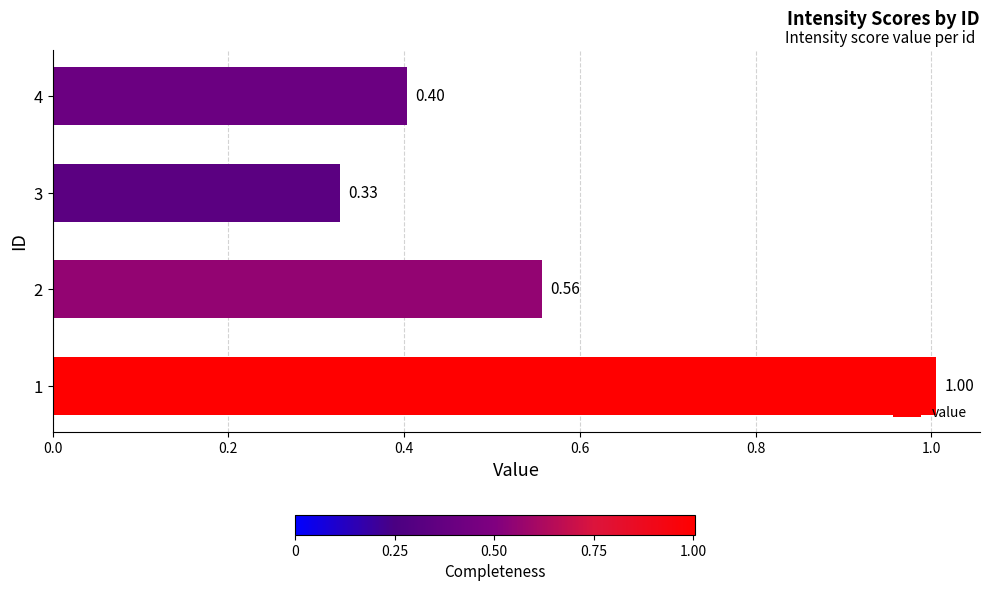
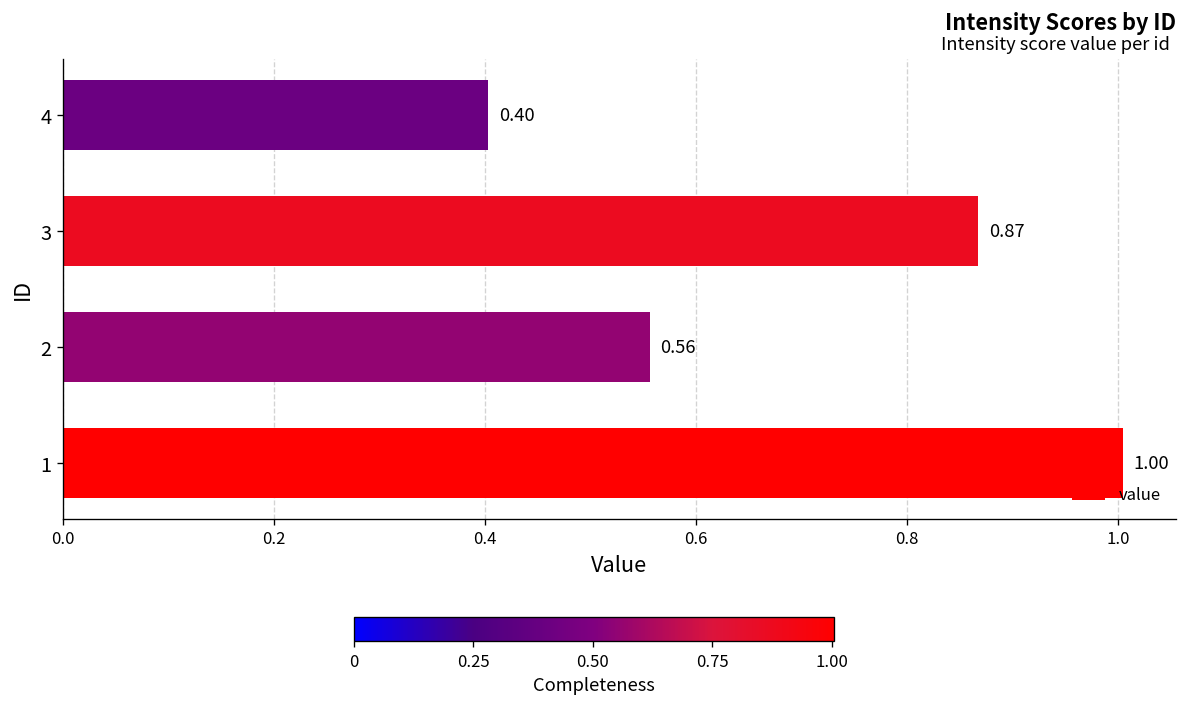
  {
    "4": 0.40,
-   "3": 0.33,
+   "3": 0.87,
    "2": 0.56,
    "1": 1.00
  }
